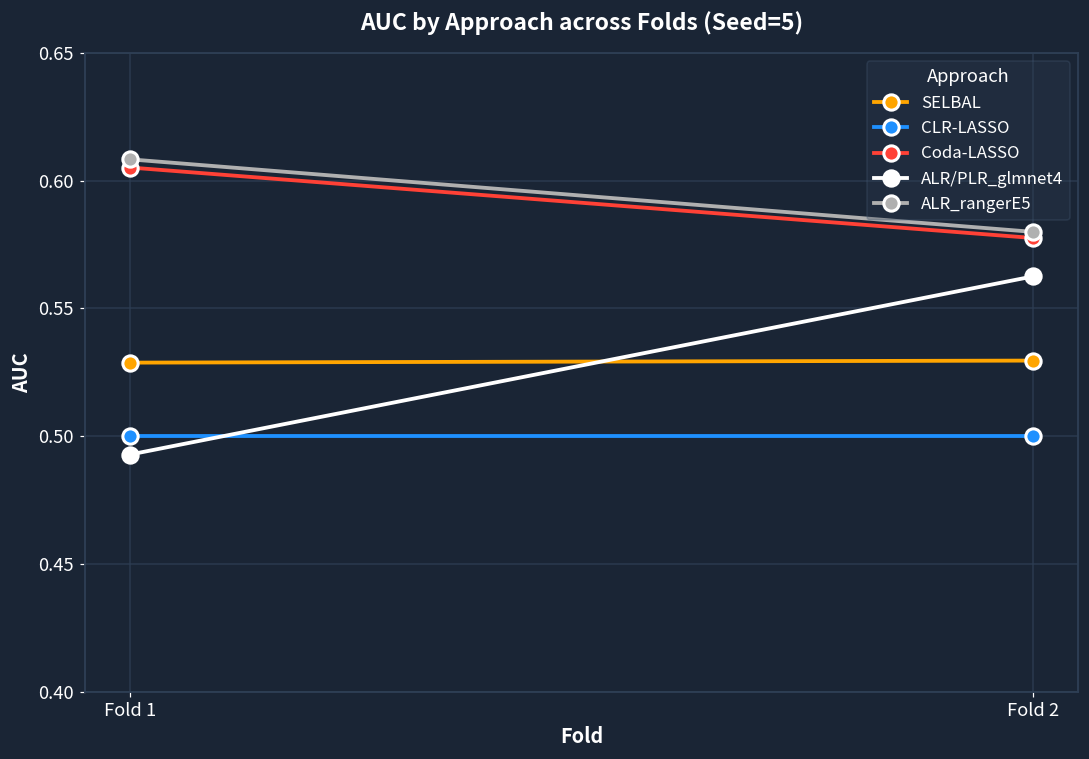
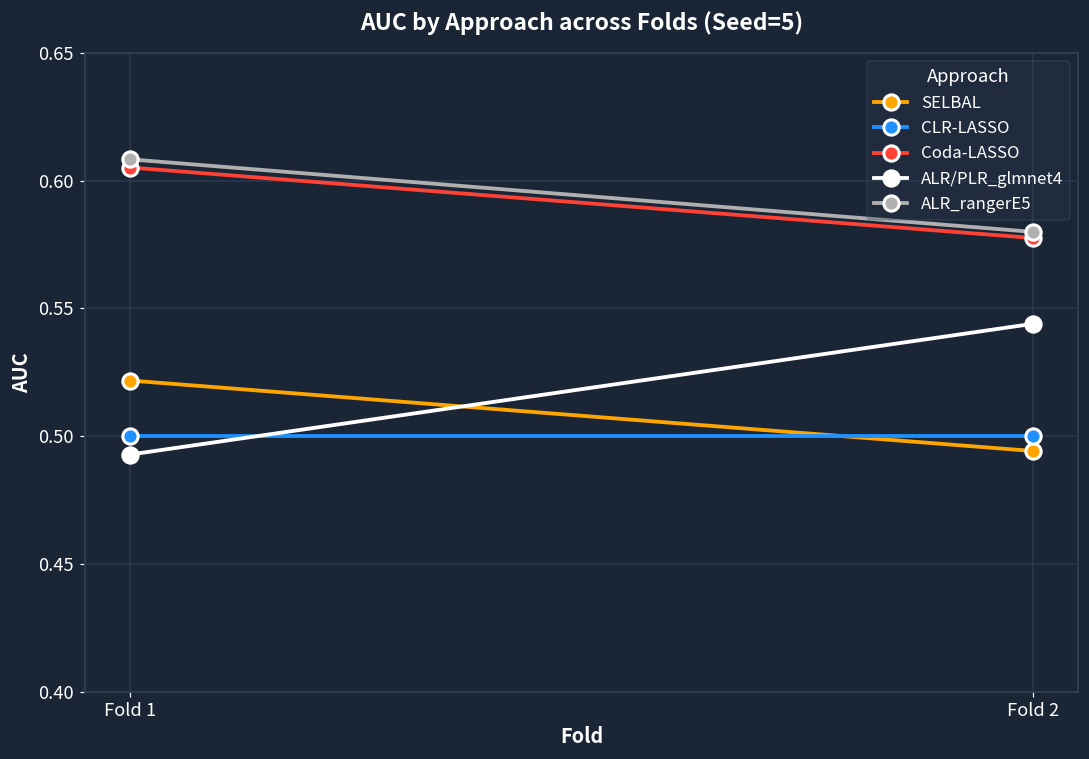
  {
    "SELBAL": {
-     "Fold 1": 0.529,
-     "Fold 2": 0.530
+     "Fold 1": 0.522,
+     "Fold 2": 0.494
    },
    "CLR-LASSO": {
      "Fold 1": 0.500,
      "Fold 2": 0.500
    },
    "Coda-LASSO": {
      "Fold 1": 0.605,
      "Fold 2": 0.578
    },
    "ALR/PLR_glmnet4": {
      "Fold 1": 0.493,
-     "Fold 2": 0.563
+     "Fold 2": 0.544
    },
    "ALR_rangerE5": {
      "Fold 1": 0.608,
      "Fold 2": 0.580
    }
  }
